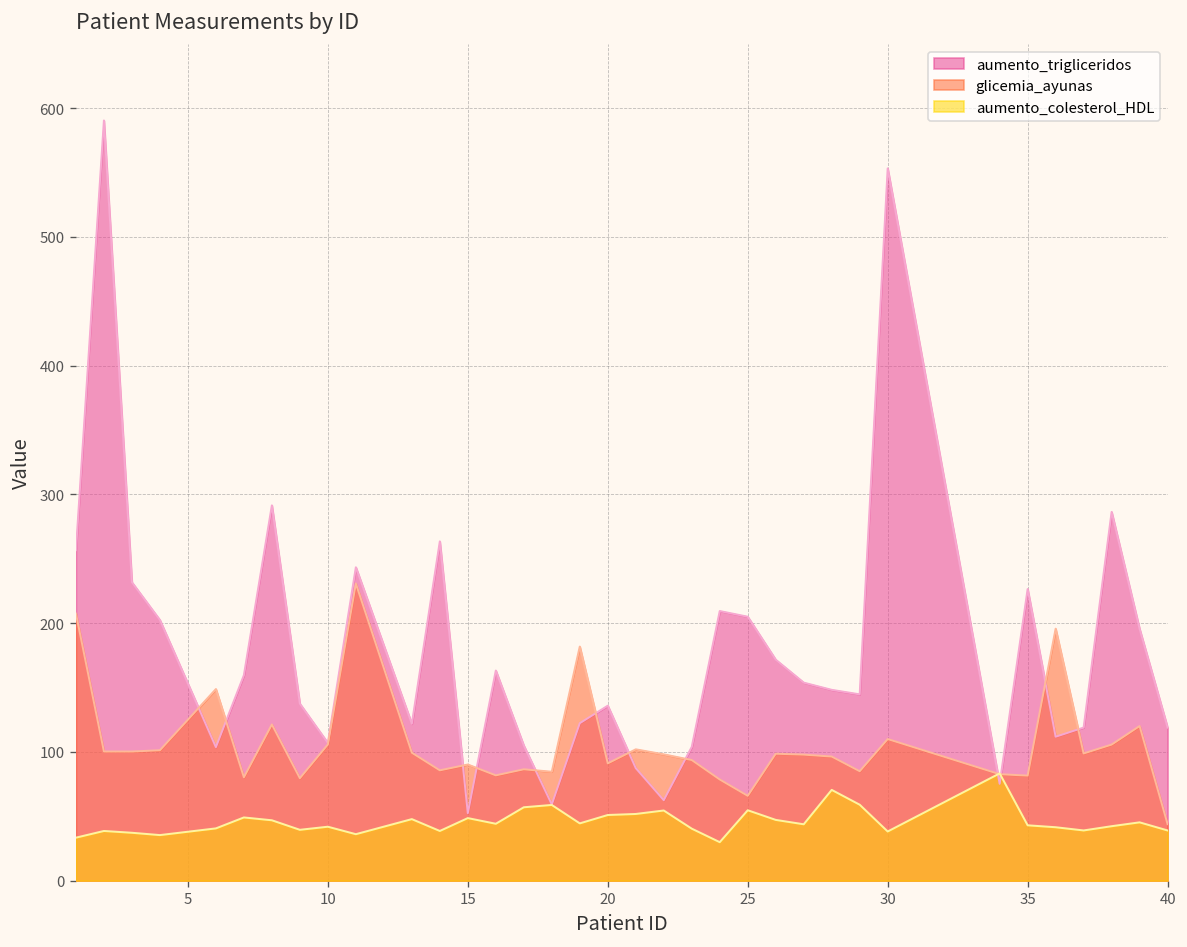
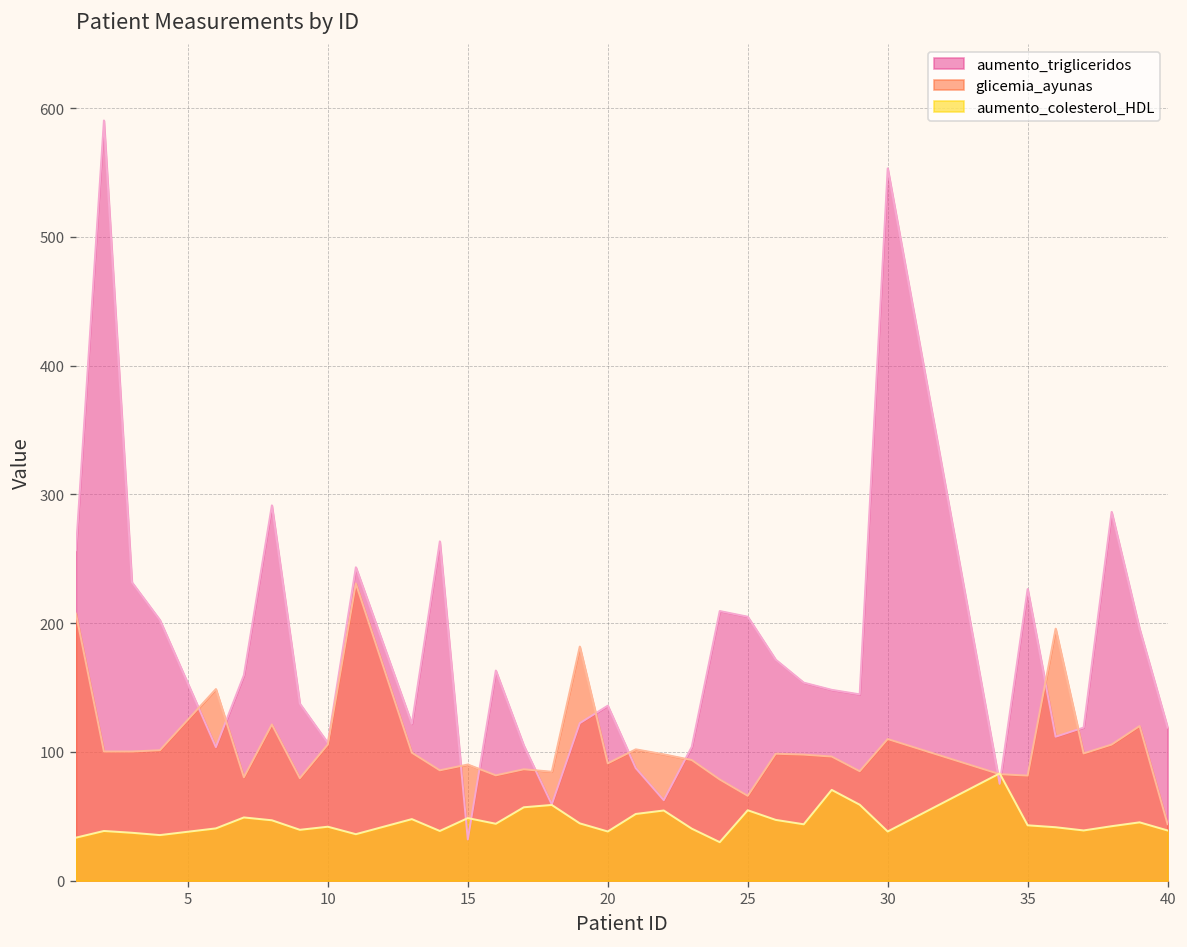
  {
    "aumento_trigliceridos": {
-     "15": 52,
+     "15": 32,
      "20": 136,
      "25": 205,
      "30": 553,
      "35": 227,
      "40": 119
    },
    "glicemia_ayunas": {
      "15": 90,
      "20": 91,
      "25": 66,
      "30": 110,
      "35": 82,
      "40": 44
    },
    "aumento_colesterol_HDL": {
      "10": 42,
      "15": 49,
-     "20": 51,
+     "20": 38,
      "25": 55,
      "30": 38,
      "35": 43,
      "40": 39
    }
  }
